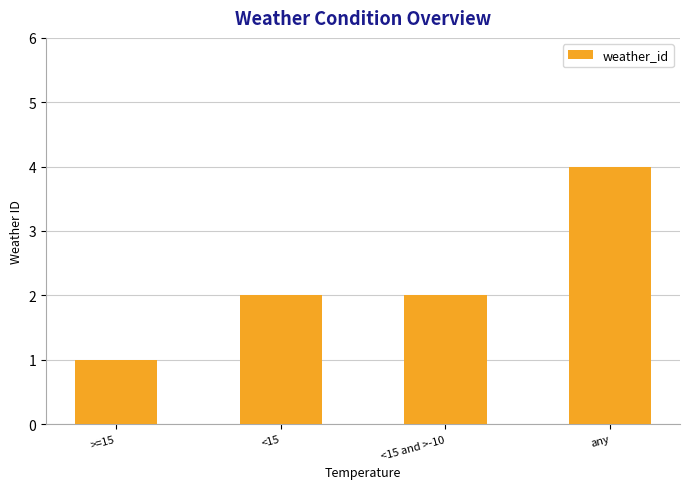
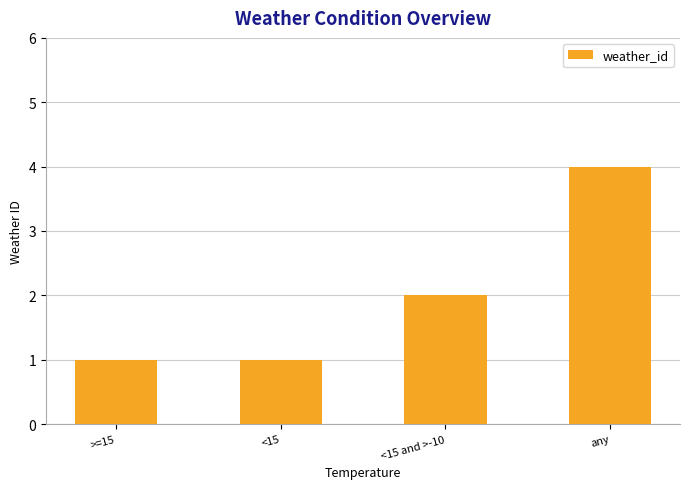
  {
    ">=15": 1,
-   "<15": 2,
+   "<15": 1,
    "<15 and >-10": 2,
    "any": 4
  }
